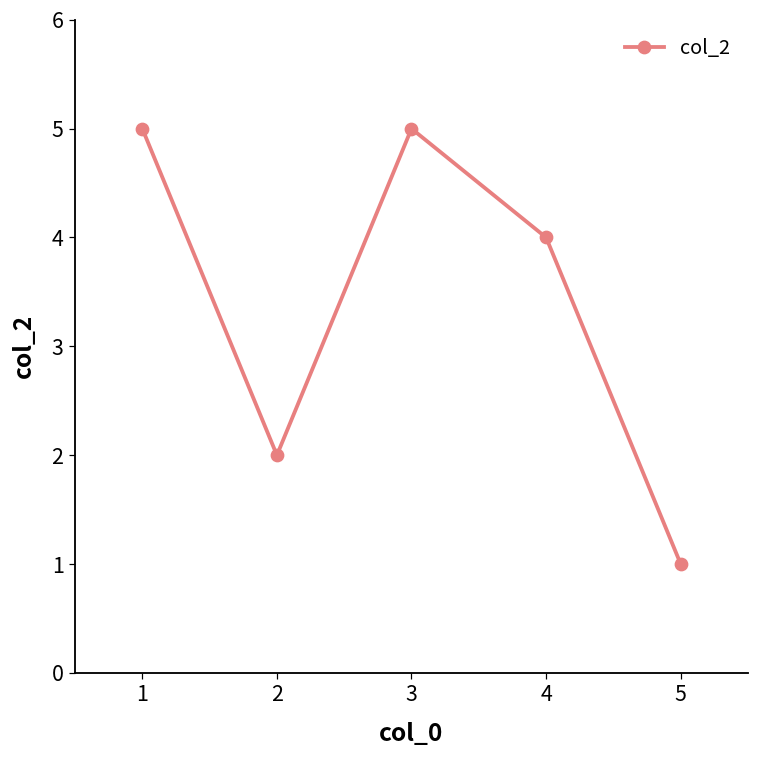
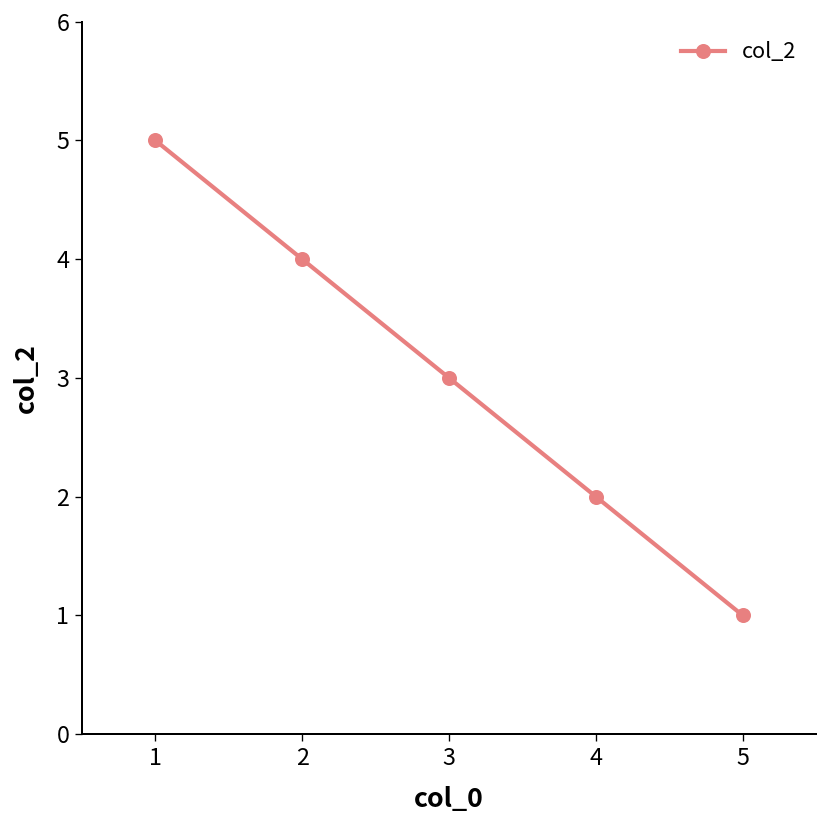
  {
    "1": 5,
-   "2": 2,
-   "3": 5,
-   "4": 4,
+   "2": 4,
+   "3": 3,
+   "4": 2,
    "5": 1
  }
